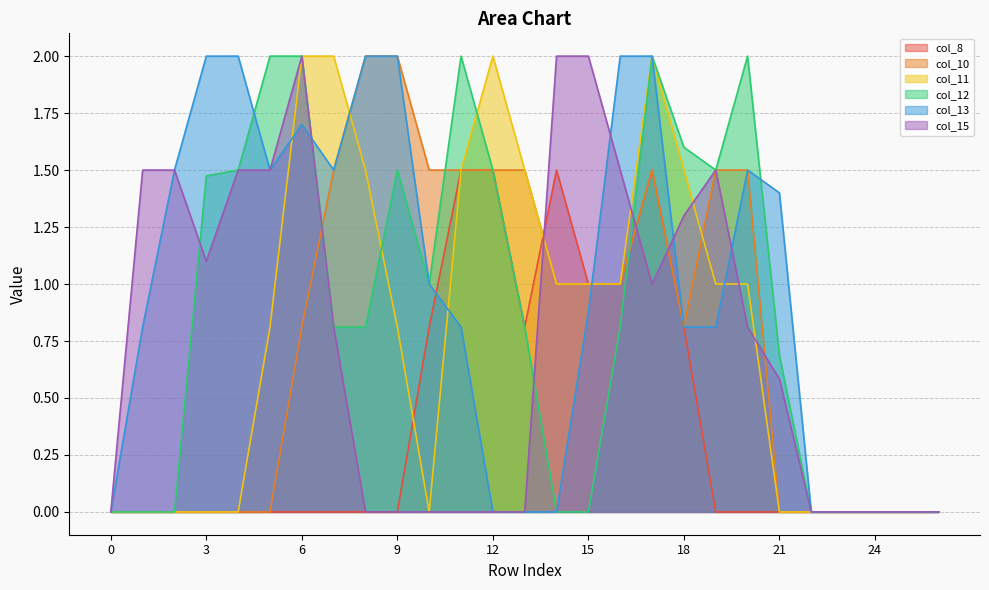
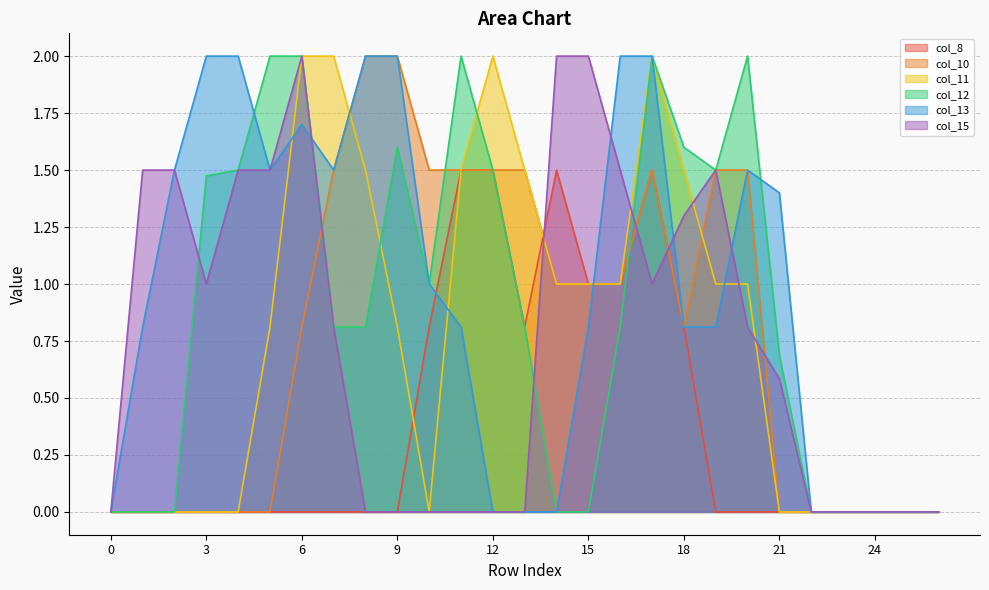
  {
    "col_12": {
      "3": 1.47,
-     "9": 1.5,
+     "9": 1.6,
      "15": 0.0,
      "18": 1.6,
      "21": 0.69
    },
    "col_13": {
      "3": 2.00,
      "6": 1.70,
-     "15": 0.88,
+     "15": 0.81,
      "21": 1.40
    },
    "col_15": {
-     "3": 1.1,
+     "3": 1.0,
      "15": 2.0,
      "18": 1.3,
      "21": 0.58
    }
  }
